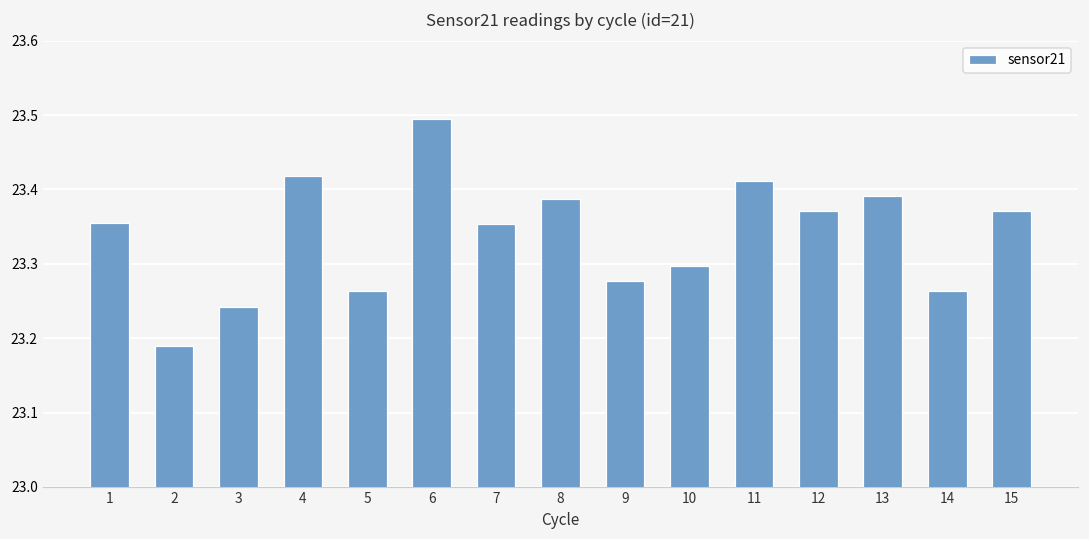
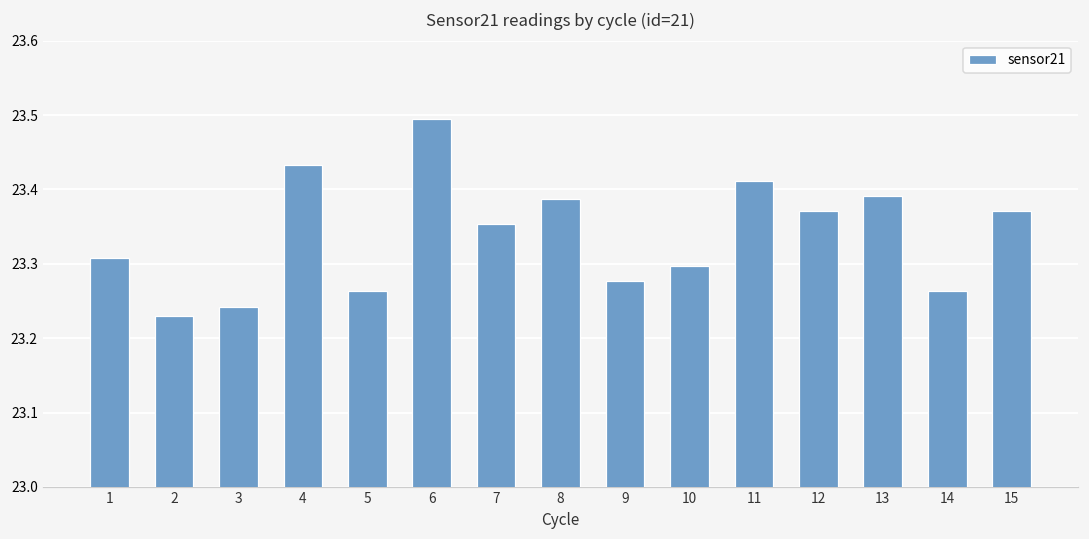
  {
-   "1": 23.36,
-   "2": 23.19,
+   "1": 23.31,
+   "2": 23.23,
    "3": 23.24,
-   "4": 23.42,
+   "4": 23.43,
    "5": 23.26,
    "6": 23.50,
    "7": 23.35,
    "8": 23.39,
    "9": 23.28,
    "10": 23.30,
    "11": 23.41,
    "12": 23.37,
    "13": 23.39,
    "14": 23.26,
    "15": 23.37
  }
